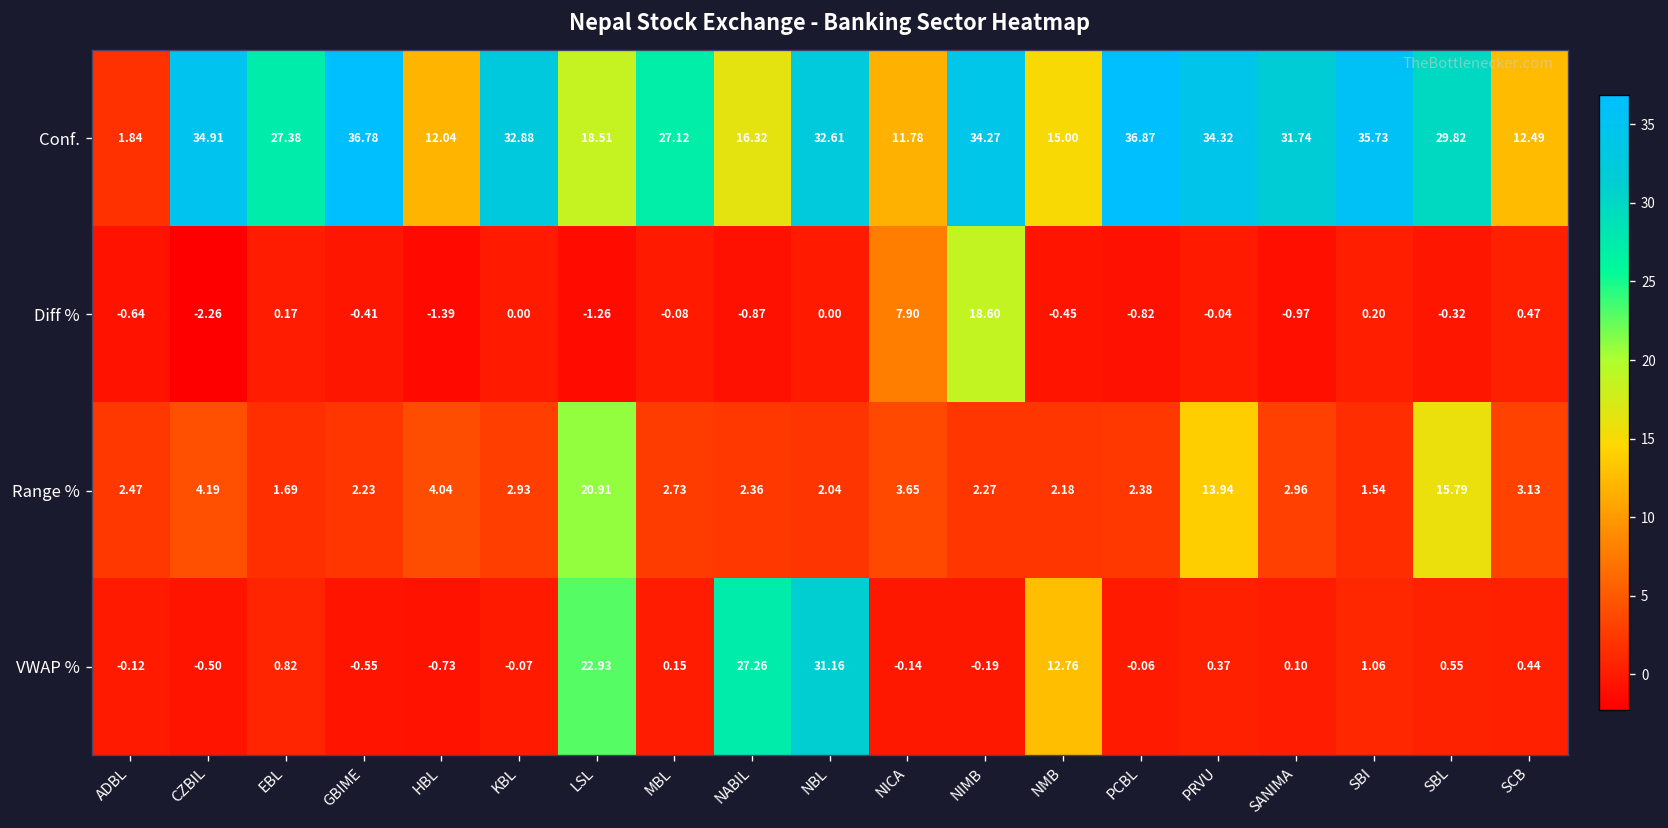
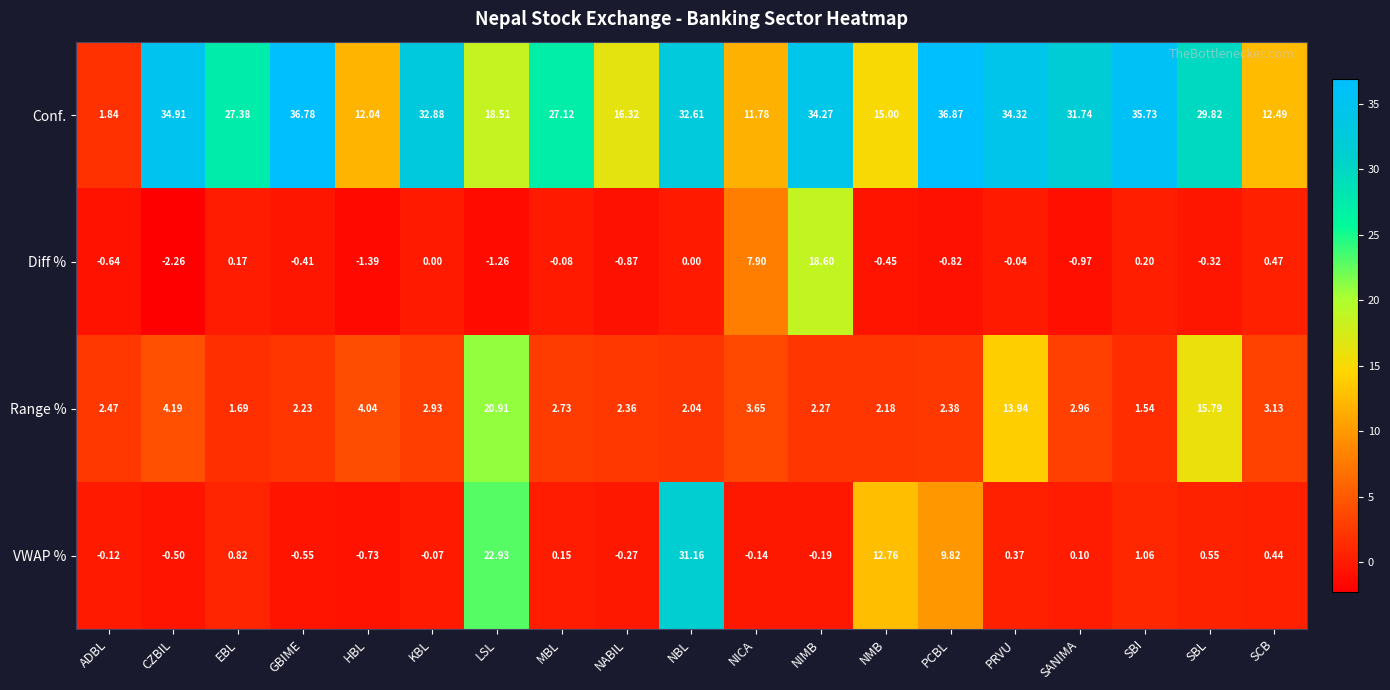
  {
    "Conf.": {
      "ADBL": 1.84,
      "CZBIL": 34.91,
      "EBL": 27.38,
      "GBIME": 36.78,
      "HBL": 12.04,
      "KBL": 32.88,
      "LSL": 18.51,
      "MBL": 27.12,
      "NABIL": 16.32,
      "NBL": 32.61,
      "NICA": 11.78,
      "NIMB": 34.27,
      "NMB": 15.00,
      "PCBL": 36.87,
      "PRVU": 34.32,
      "SANIMA": 31.74,
      "SBI": 35.73,
      "SCB": 12.49
    },
    "Diff %": {
      "ADBL": -0.64,
      "CZBIL": -2.26,
      "EBL": 0.17,
      "GBIME": -0.41,
      "HBL": -1.39,
      "KBL": 0.00,
      "LSL": -1.26,
      "MBL": -0.08,
      "NABIL": -0.87,
      "NBL": 0.00,
      "NICA": 7.90,
      "NIMB": 18.60,
      "NMB": -0.45,
      "PCBL": -0.82,
      "PRVU": -0.04,
      "SANIMA": -0.97,
      "SBI": 0.20,
      "SBL": -0.32,
      "SCB": 0.47
    },
    "Range %": {
      "ADBL": 2.47,
      "CZBIL": 4.19,
      "EBL": 1.69,
      "GBIME": 2.23,
      "HBL": 4.04,
      "KBL": 2.93,
      "LSL": 20.91,
      "MBL": 2.73,
      "NABIL": 2.36,
      "NBL": 2.04,
      "NICA": 3.65,
      "NIMB": 2.27,
      "NMB": 2.18,
      "PCBL": 2.38,
      "PRVU": 13.94,
      "SANIMA": 2.96,
      "SBI": 1.54,
      "SBL": 15.79,
      "SCB": 3.13
    },
    "VWAP %": {
      "ADBL": -0.12,
      "CZBIL": -0.50,
      "EBL": 0.82,
      "GBIME": -0.55,
      "HBL": -0.73,
      "KBL": -0.07,
      "LSL": 22.93,
      "MBL": 0.15,
-     "NABIL": 27.26,
+     "NABIL": -0.27,
      "NBL": 31.16,
      "NICA": -0.14,
      "NIMB": -0.19,
      "NMB": 12.76,
-     "PCBL": -0.06,
+     "PCBL": 9.82,
      "PRVU": 0.37,
      "SANIMA": 0.10,
      "SBI": 1.06,
      "SBL": 0.55,
      "SCB": 0.44
    }
  }
